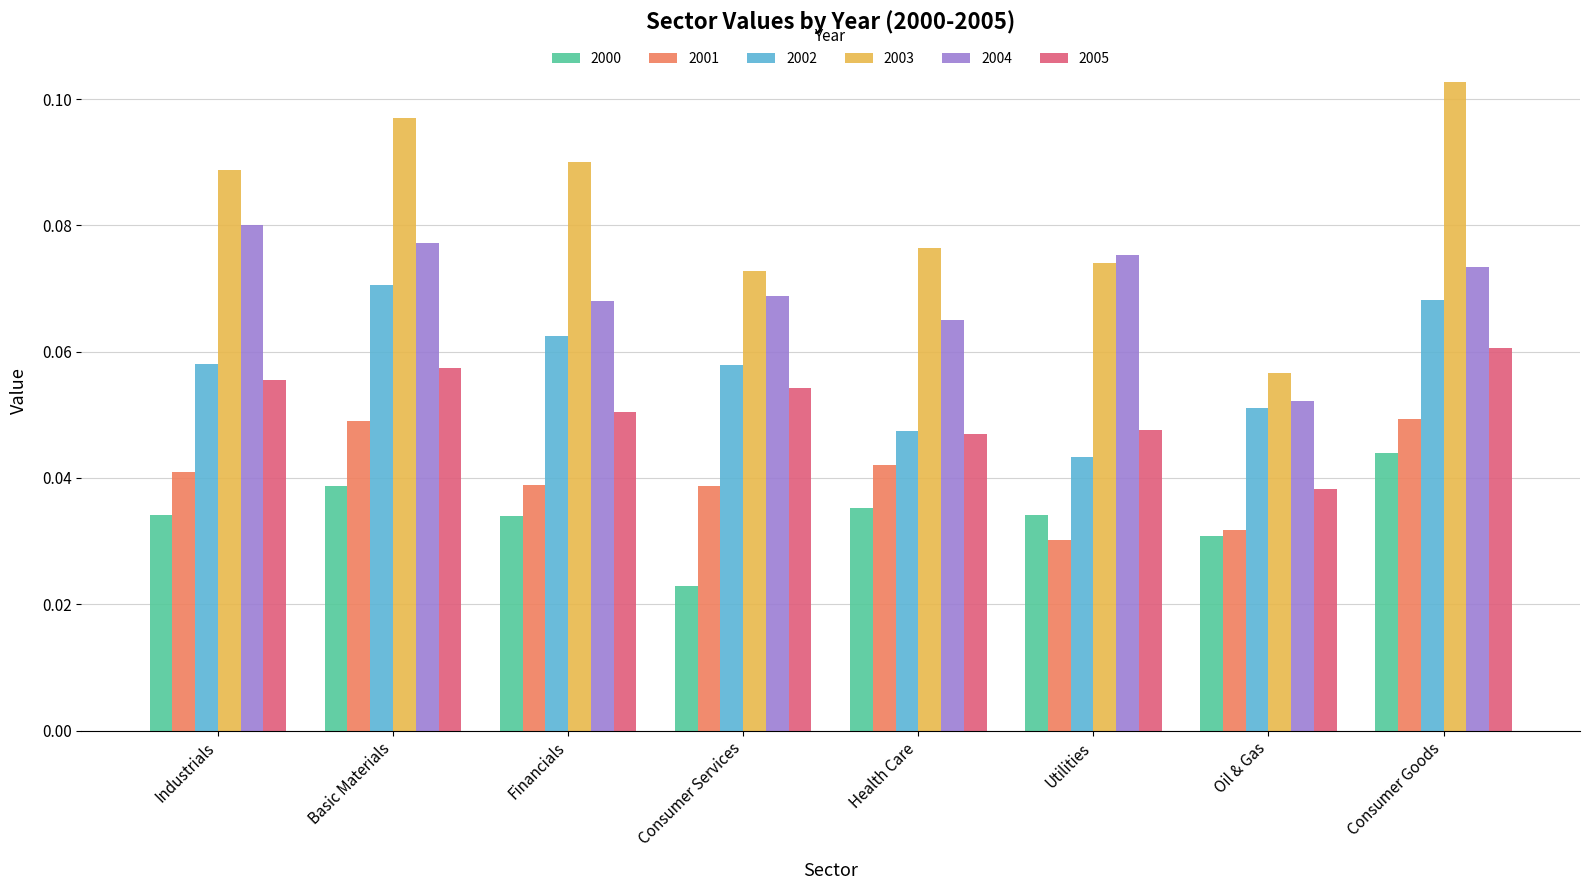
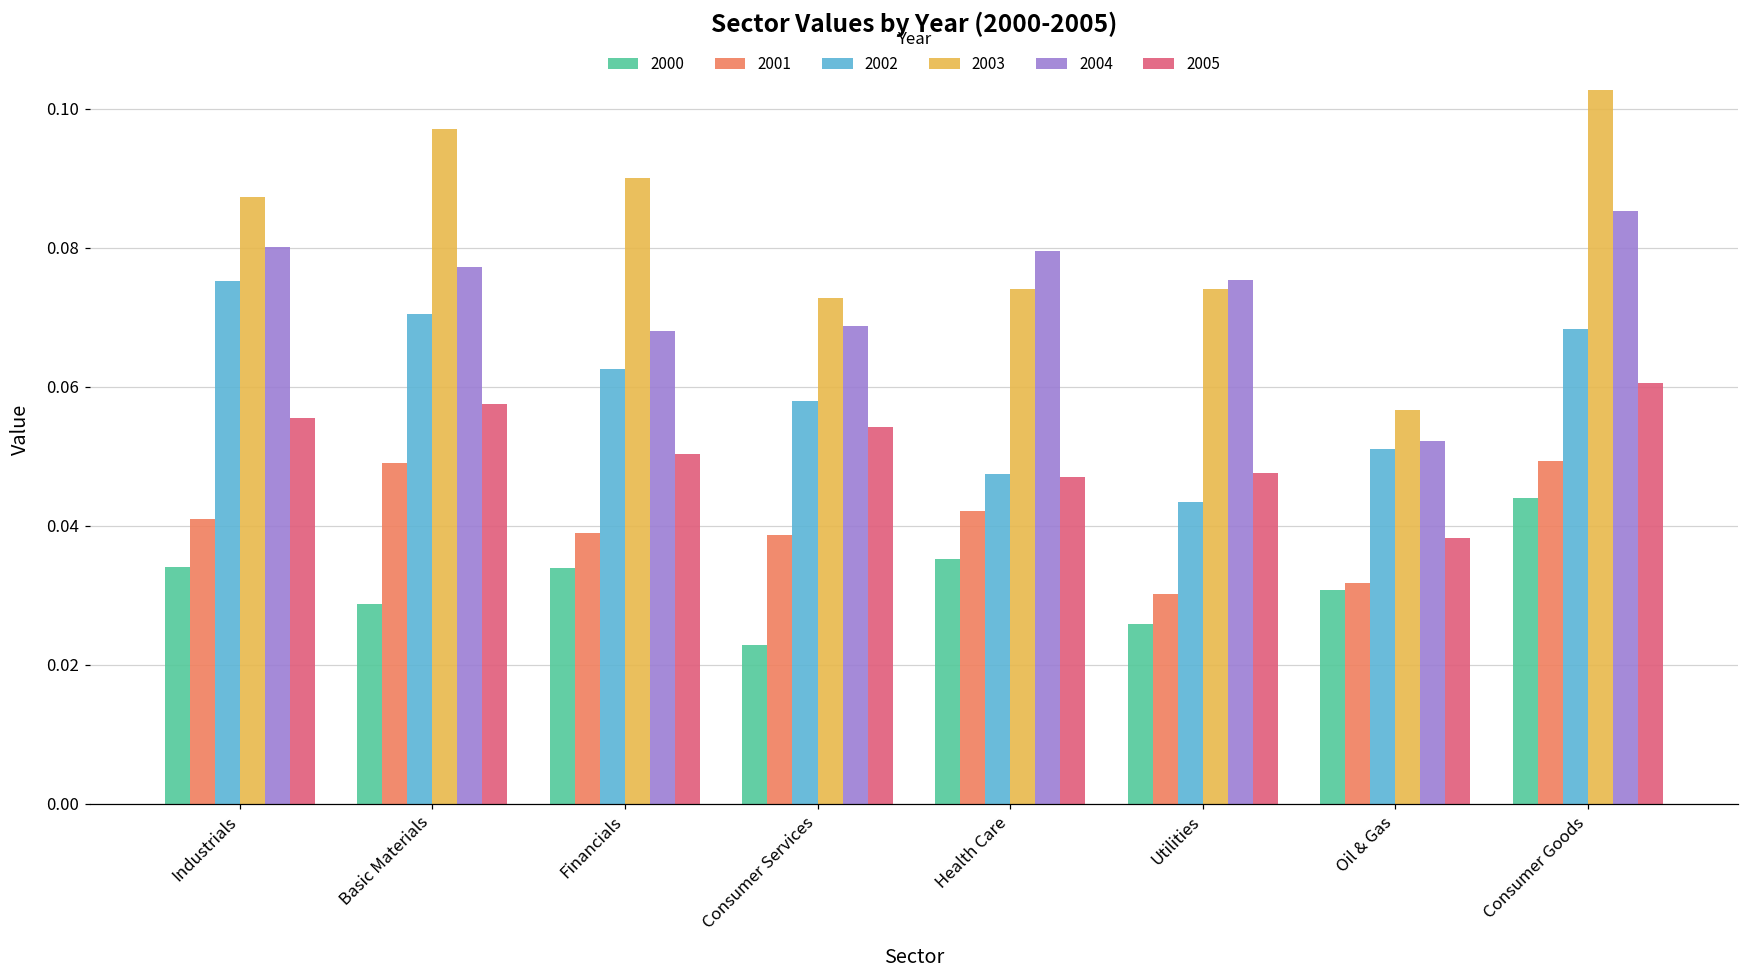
  {
    "2000": {
      "Industrials": 0.034,
-     "Basic Materials": 0.039,
+     "Basic Materials": 0.029,
      "Financials": 0.034,
      "Consumer Services": 0.023,
      "Health Care": 0.035,
-     "Utilities": 0.034,
+     "Utilities": 0.026,
      "Oil & Gas": 0.031,
      "Consumer Goods": 0.044
    },
    "2002": {
-     "Industrials": 0.058,
+     "Industrials": 0.075,
      "Basic Materials": 0.071,
      "Financials": 0.063,
      "Consumer Services": 0.058,
      "Health Care": 0.047,
      "Utilities": 0.043,
      "Oil & Gas": 0.051,
      "Consumer Goods": 0.068
    },
    "2003": {
-     "Industrials": 0.089,
+     "Industrials": 0.087,
      "Basic Materials": 0.097,
      "Financials": 0.090,
      "Consumer Services": 0.073,
-     "Health Care": 0.076,
+     "Health Care": 0.074,
      "Utilities": 0.074,
      "Oil & Gas": 0.057,
      "Consumer Goods": 0.103
    },
    "2004": {
      "Industrials": 0.080,
      "Basic Materials": 0.077,
      "Financials": 0.068,
      "Consumer Services": 0.069,
-     "Health Care": 0.065,
+     "Health Care": 0.080,
      "Utilities": 0.075,
      "Oil & Gas": 0.052,
-     "Consumer Goods": 0.073
+     "Consumer Goods": 0.085
    }
  }
